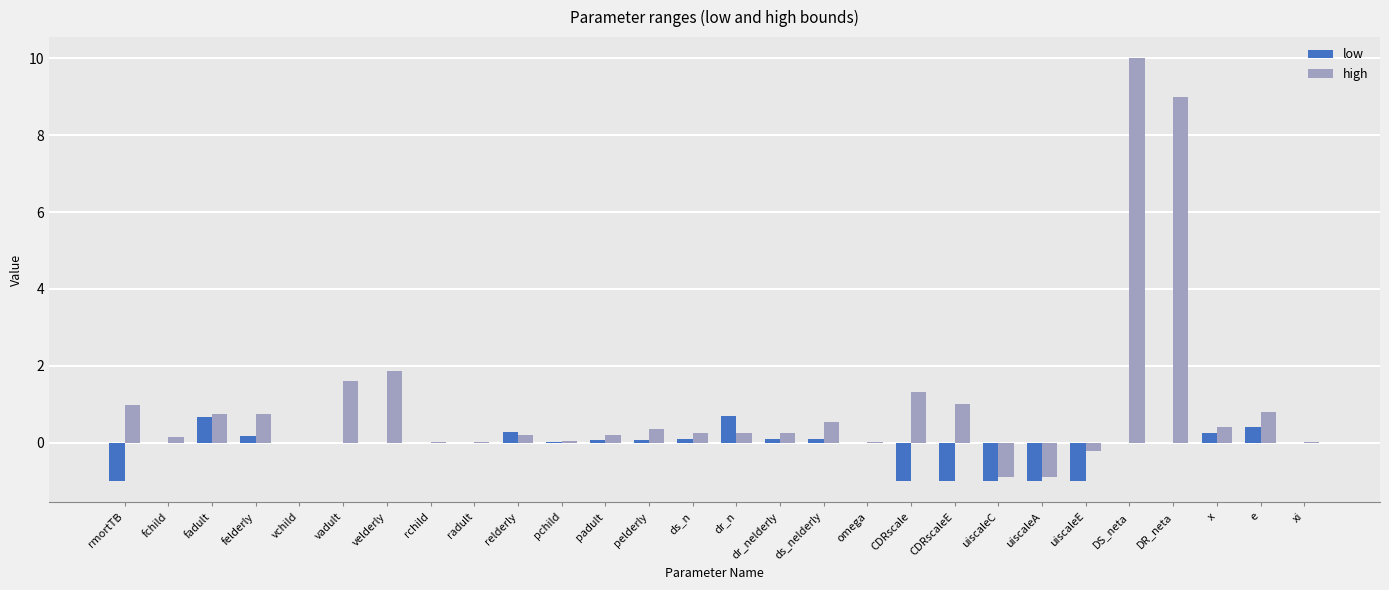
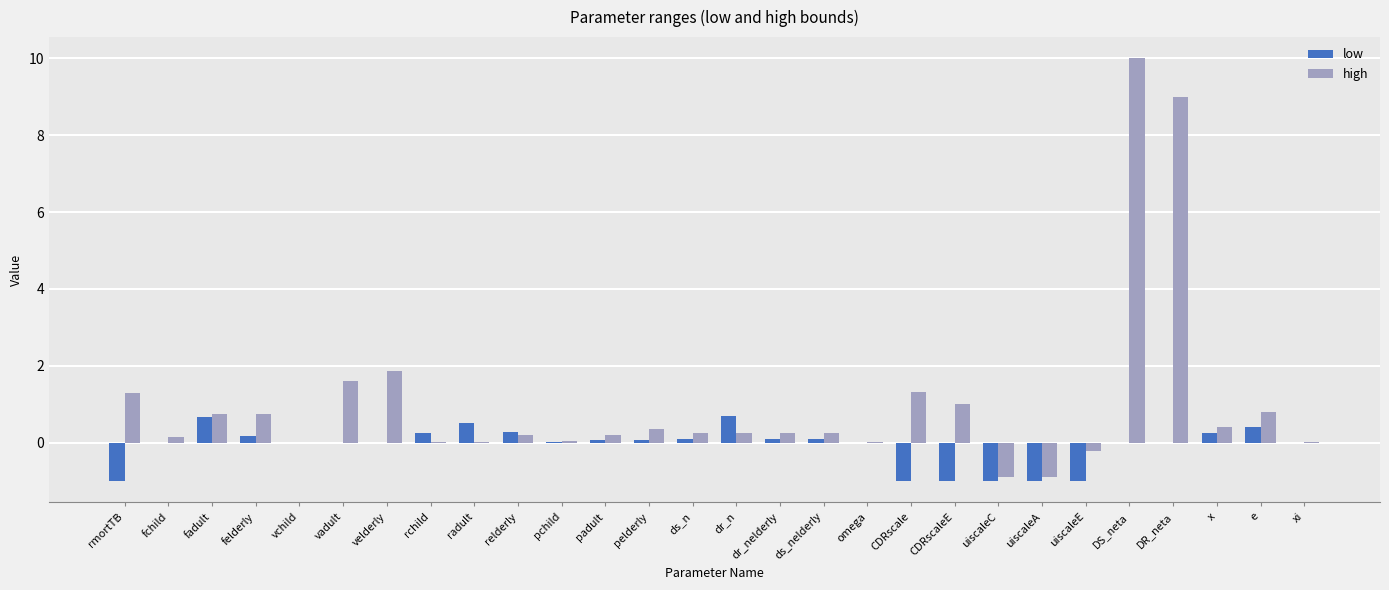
  {
    "low": {
      "rmortTB": -1.0,
      "fchild": 0.0,
      "fadult": 0.7,
      "felderly": 0.2,
-     "rchild": 0.0,
-     "radult": 0.0,
+     "rchild": 0.3,
+     "radult": 0.5,
      "relderly": 0.3,
      "padult": 0.1,
      "pelderly": 0.1,
      "ds_n": 0.1,
      "dr_n": 0.7,
      "dr_nelderly": 0.1,
      "ds_nelderly": 0.1,
      "CDRscale": -1.0,
      "CDRscaleE": -1.0,
      "uiscaleC": -1.0,
      "uiscaleA": -1.0,
      "uiscaleE": -1.0,
      "DS_neta": 0.0,
      "DR_neta": 0.0,
      "x": 0.3,
      "e": 0.4
    },
    "high": {
-     "rmortTB": 1.0,
+     "rmortTB": 1.3,
      "fchild": 0.2,
      "fadult": 0.8,
      "felderly": 0.8,
      "vadult": 1.6,
      "velderly": 1.9,
      "relderly": 0.2,
      "padult": 0.2,
      "pelderly": 0.4,
      "ds_n": 0.3,
      "dr_n": 0.3,
      "dr_nelderly": 0.3,
-     "ds_nelderly": 0.5,
+     "ds_nelderly": 0.3,
      "CDRscale": 1.3,
      "CDRscaleE": 1.0,
      "uiscaleC": -0.9,
      "uiscaleA": -0.9,
      "uiscaleE": -0.2,
      "DS_neta": 10.0,
      "DR_neta": 9.0,
      "x": 0.4,
      "e": 0.8
    }
  }
